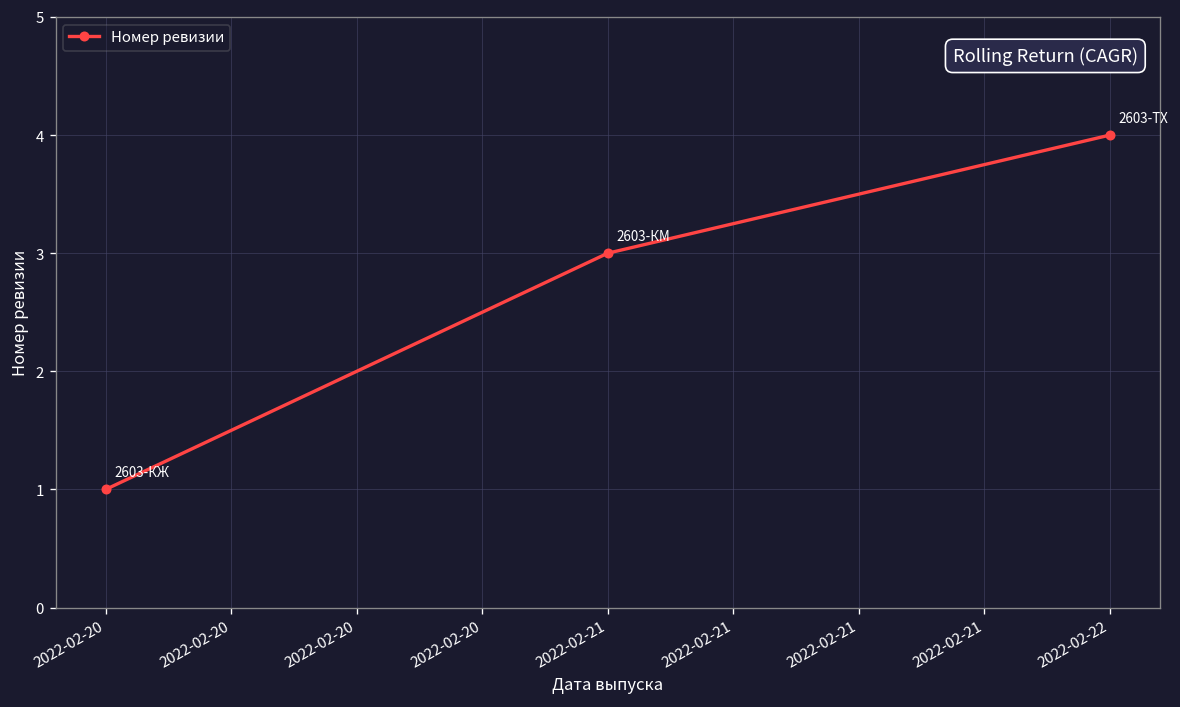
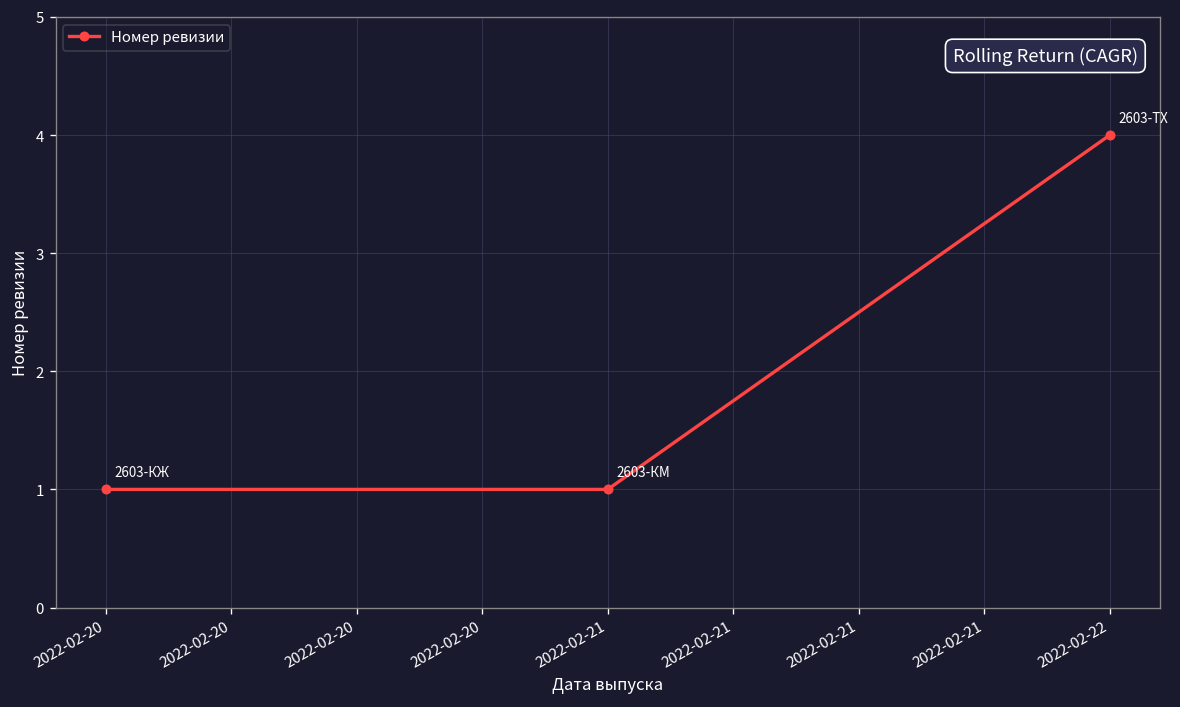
  {
-   "2022-02-21": 3
+   "2022-02-21": 1
  }
